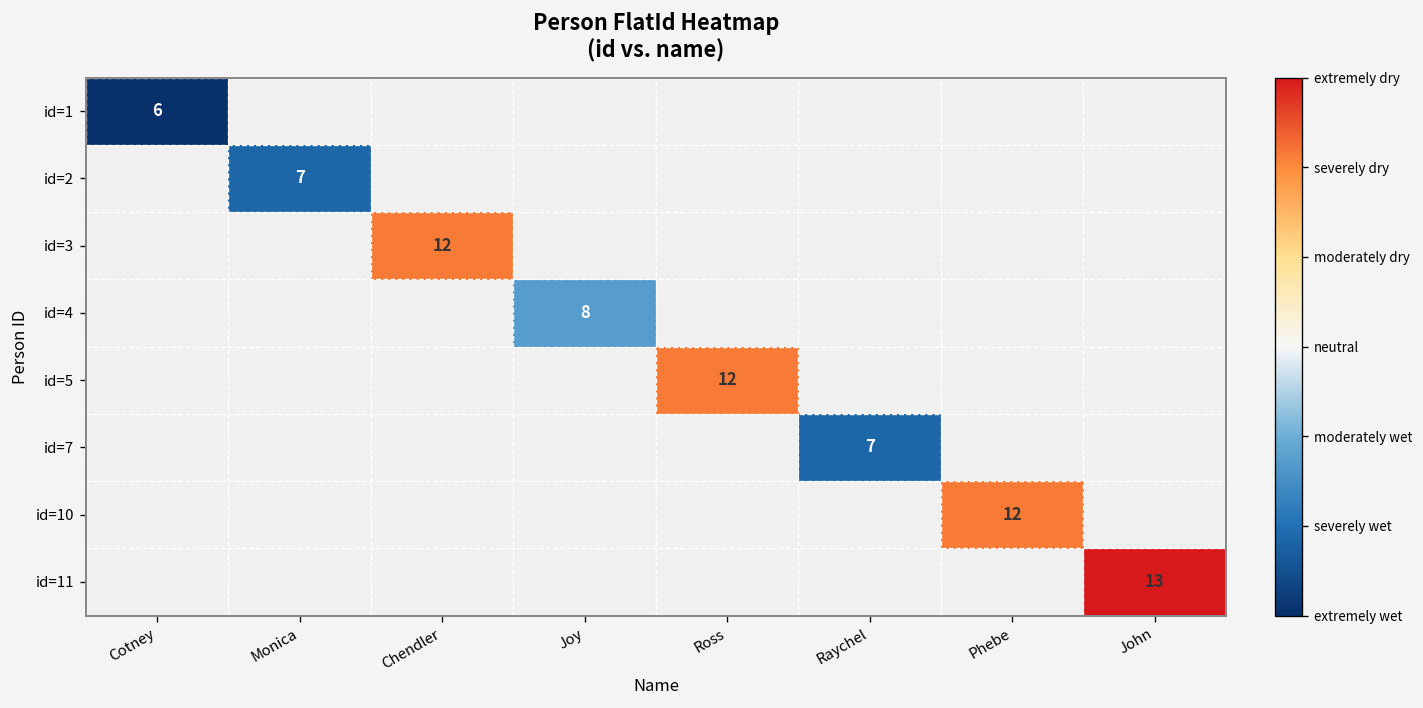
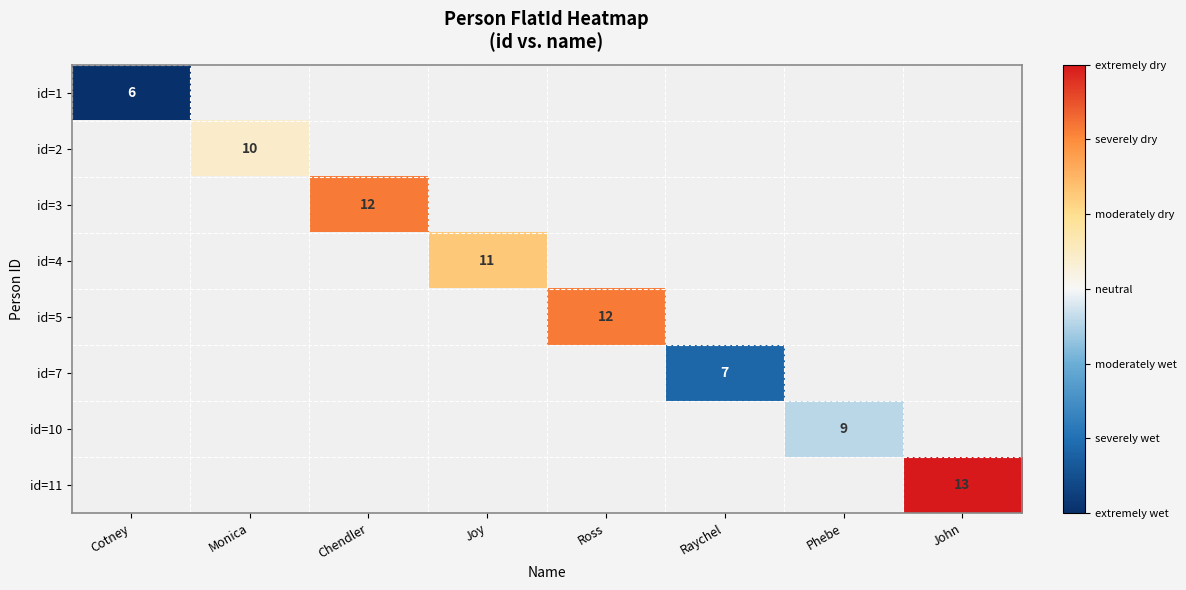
  {
    "id=1": {
      "Cotney": 6
    },
    "id=2": {
-     "Monica": 7
+     "Monica": 10
    },
    "id=3": {
      "Chendler": 12
    },
    "id=4": {
-     "Joy": 8
+     "Joy": 11
    },
    "id=5": {
      "Ross": 12
    },
    "id=7": {
      "Raychel": 7
    },
    "id=10": {
-     "Phebe": 12
+     "Phebe": 9
    },
    "id=11": {
      "John": 13
    }
  }
